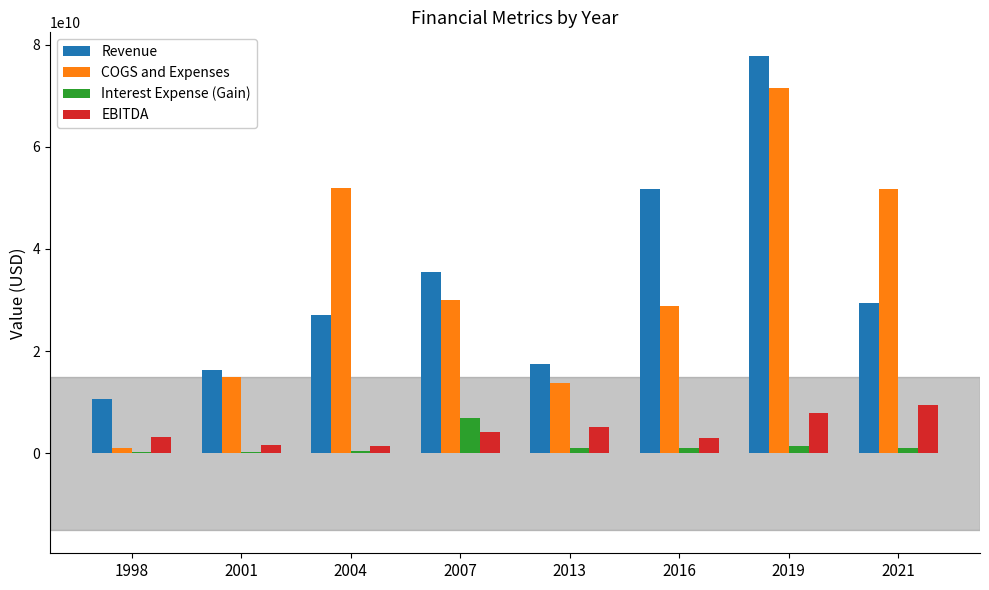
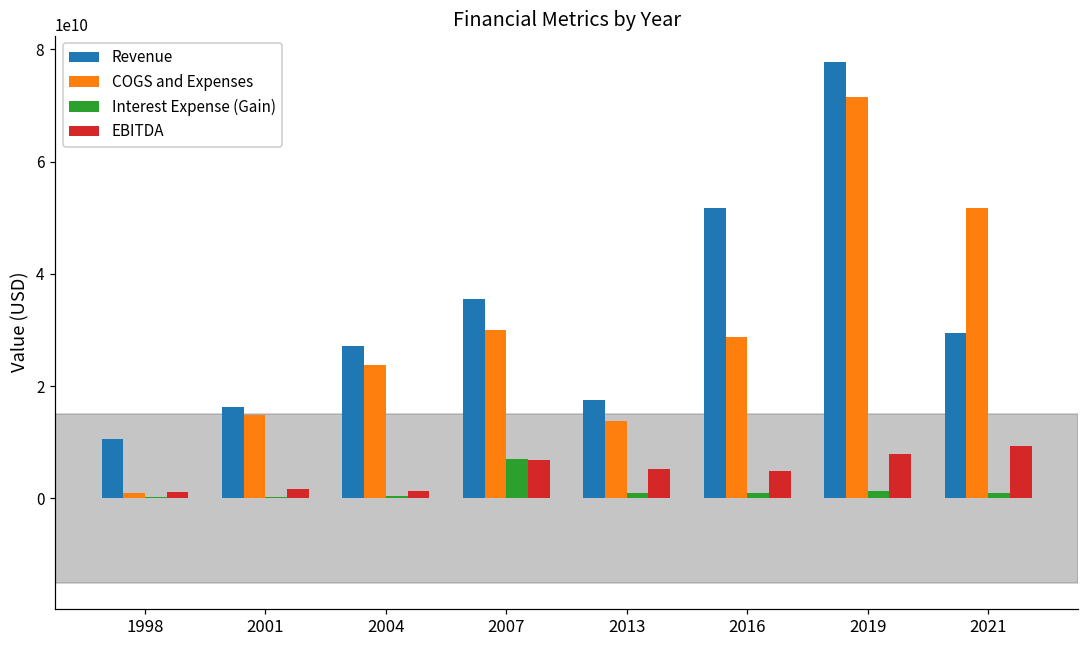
  {
    "Revenue": {
      "1998": 11000000000,
      "2001": 16000000000,
      "2004": 27000000000,
      "2007": 36000000000,
      "2013": 18000000000,
      "2016": 52000000000,
      "2019": 78000000000,
      "2021": 29000000000
    },
    "COGS and Expenses": {
      "1998": 1000000000,
      "2001": 15000000000,
-     "2004": 52000000000,
+     "2004": 24000000000,
      "2007": 30000000000,
      "2013": 14000000000,
      "2016": 29000000000,
      "2019": 72000000000,
      "2021": 52000000000
    },
    "Interest Expense (Gain)": {
      "2004": 0,
      "2007": 7000000000,
      "2013": 1000000000,
      "2016": 1000000000,
      "2019": 1000000000,
      "2021": 1000000000
    },
    "EBITDA": {
-     "1998": 3000000000,
+     "1998": 1000000000,
      "2001": 2000000000,
      "2004": 1000000000,
-     "2007": 4000000000,
+     "2007": 7000000000,
      "2013": 5000000000,
-     "2016": 3000000000,
+     "2016": 5000000000,
      "2019": 8000000000,
      "2021": 9000000000
    }
  }
